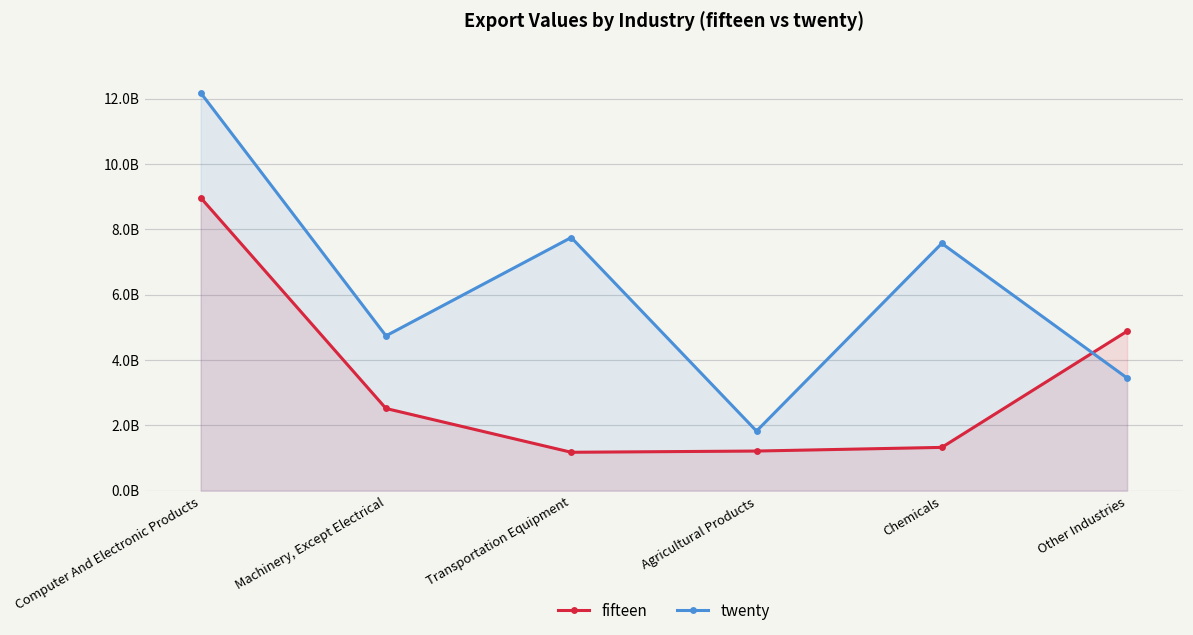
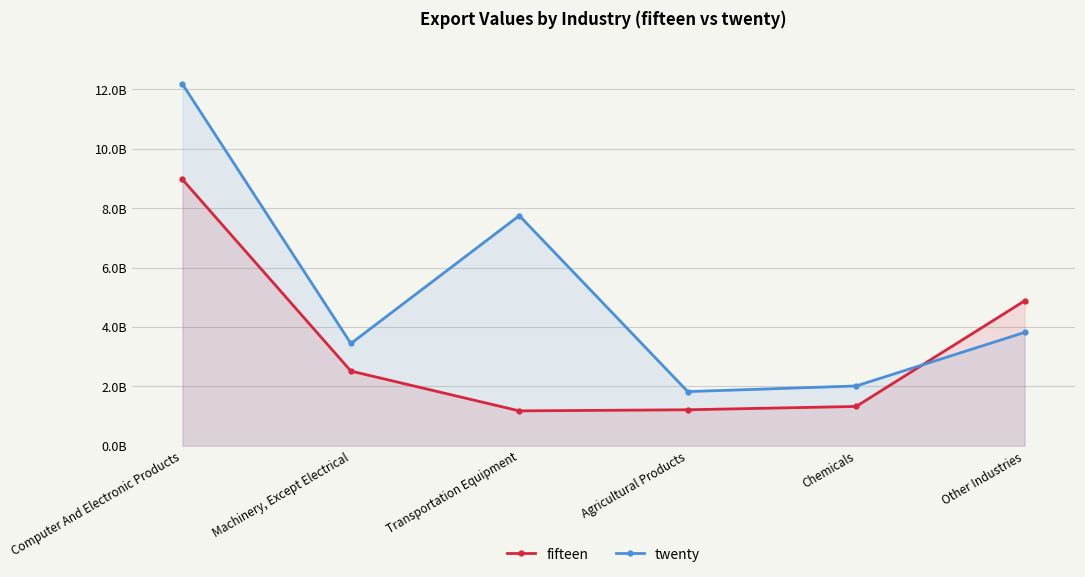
  {
    "fifteen": {
      "Computer And Electronic Products": 9000000000,
      "Machinery, Except Electrical": 2500000000,
      "Transportation Equipment": 1200000000,
      "Agricultural Products": 1200000000,
      "Chemicals": 1300000000,
      "Other Industries": 4900000000
    },
    "twenty": {
      "Computer And Electronic Products": 12200000000,
-     "Machinery, Except Electrical": 4700000000,
+     "Machinery, Except Electrical": 3400000000,
      "Transportation Equipment": 7700000000,
      "Agricultural Products": 1800000000,
-     "Chemicals": 7600000000,
-     "Other Industries": 3400000000
+     "Chemicals": 2000000000,
+     "Other Industries": 3800000000
    }
  }
